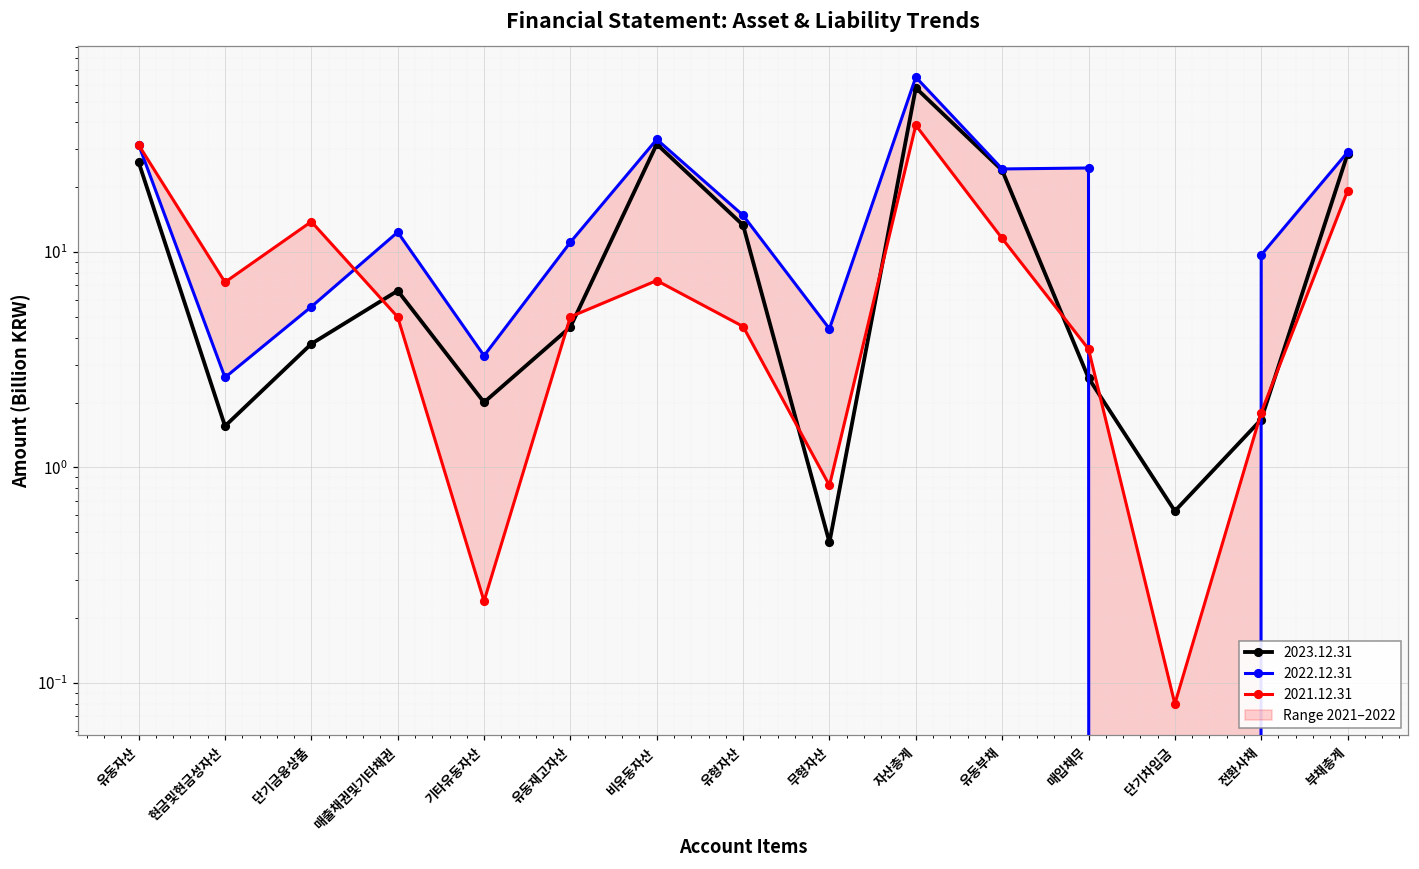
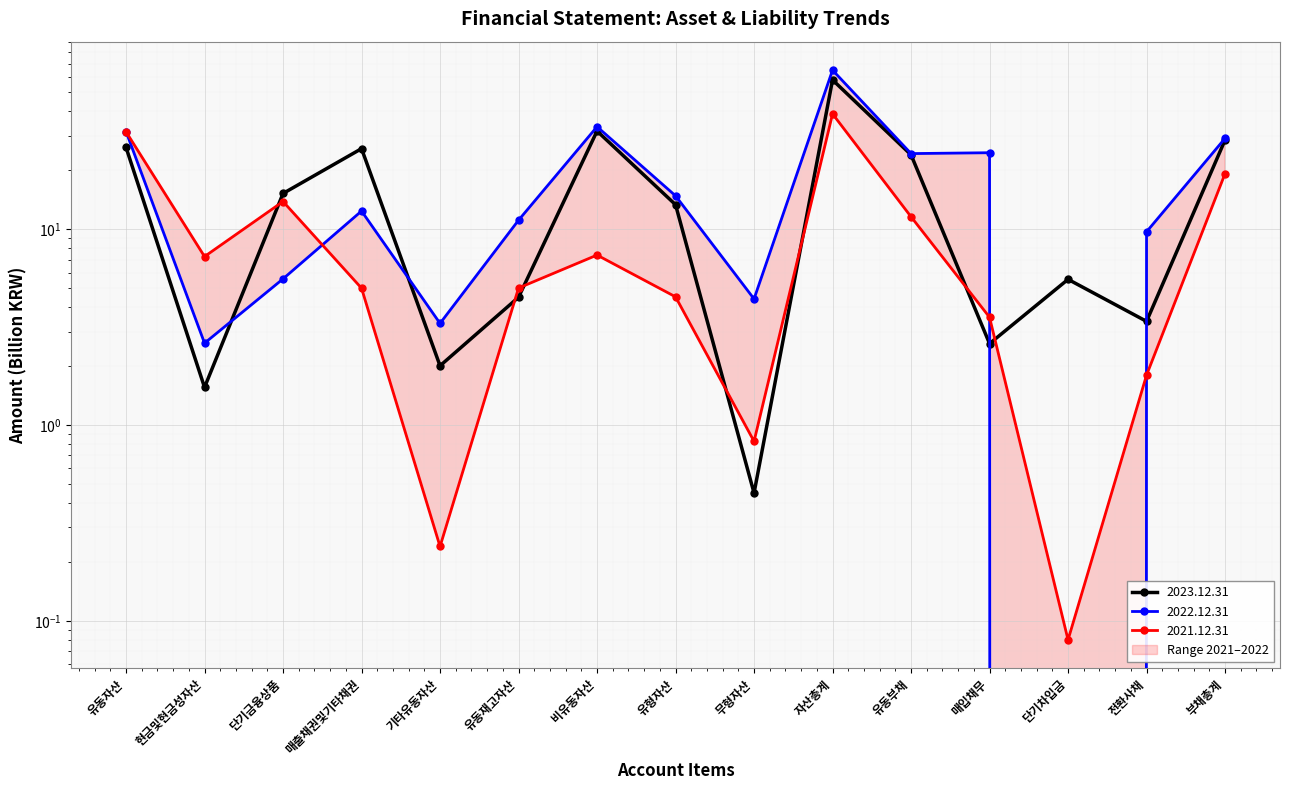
  {
    "2023.12.31": {
      "유동자산": 26,
      "현금및현금성자산": 1.6,
-     "단기금융상품": 3.8,
-     "매출채권및기타채권": 6.6,
+     "단기금융상품": 15,
+     "매출채권및기타채권": 26,
      "기타유동자산": 2.0,
      "유동재고자산": 4.5,
      "비유동자산": 32,
      "유형자산": 13,
      "무형자산": 0.45,
      "자산총계": 58,
      "매입채무": 2.6,
-     "단기차입금": 0.63,
-     "전환사채": 1.7
+     "단기차입금": 5.5,
+     "전환사채": 3.4
    },
    "2022.12.31": {
      "현금및현금성자산": 2.6,
      "단기금융상품": 5.6
    }
  }
